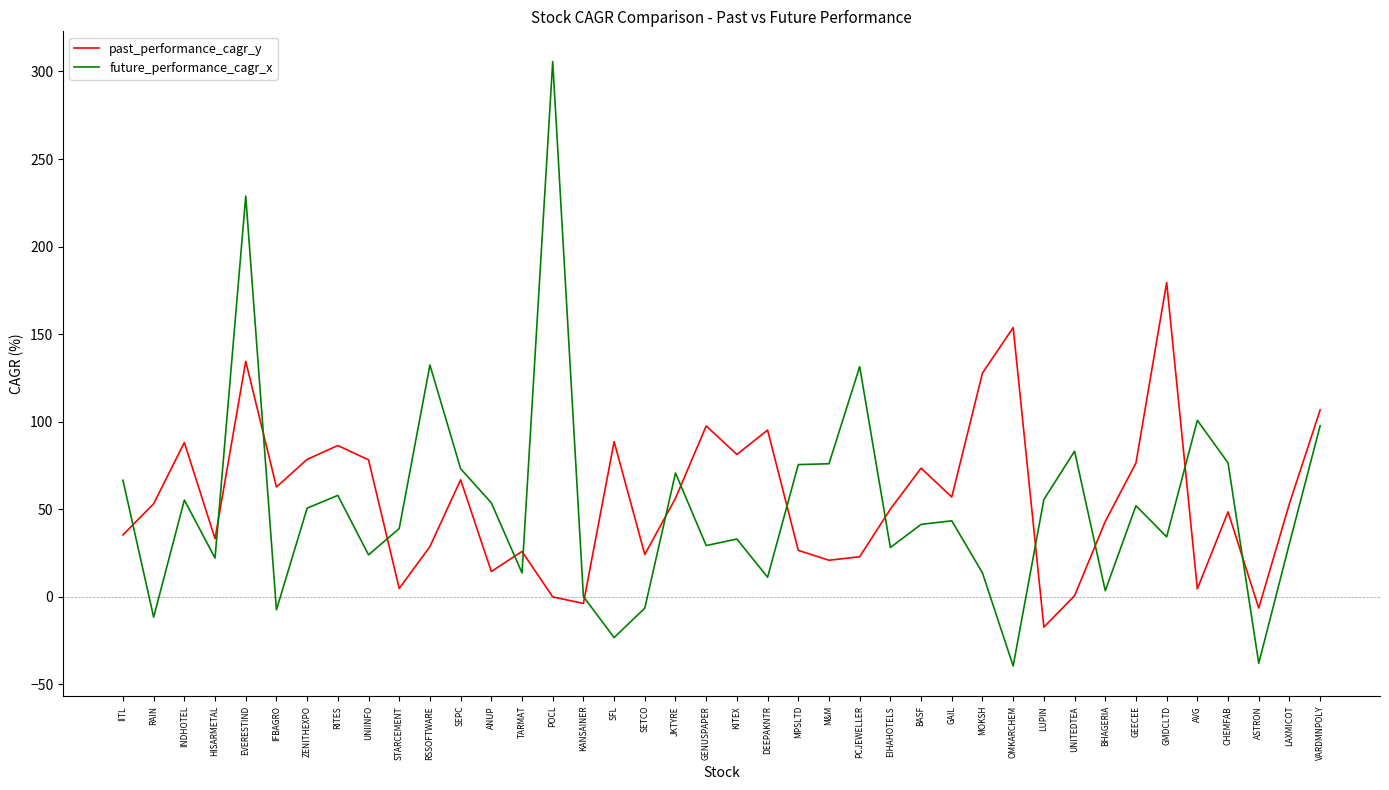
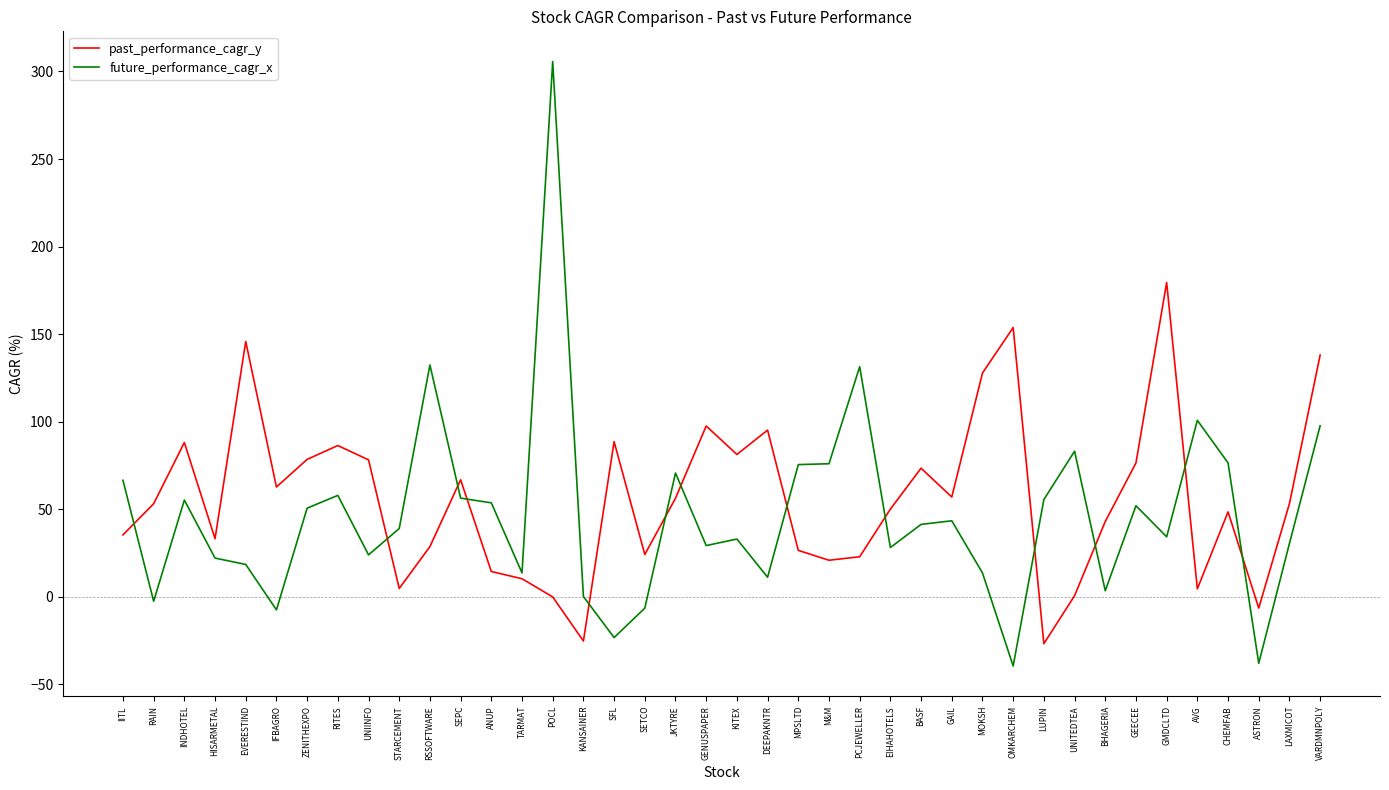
  {
    "past_performance_cagr_y": {
      "IITL": 35,
      "RAIN": 53,
      "INDHOTEL": 88,
      "HISARMETAL": 33,
-     "EVERESTIND": 134,
+     "EVERESTIND": 146,
      "IFBAGRO": 63,
      "ZENITHEXPO": 79,
      "RITES": 86,
      "UNIINFO": 78,
      "STARCEMENT": 5,
      "RSSOFTWARE": 29,
      "SEPC": 67,
      "ANUP": 15,
-     "TARMAT": 26,
+     "TARMAT": 10,
      "POCL": 0,
-     "KANSAINER": -4,
+     "KANSAINER": -25,
      "SFL": 89,
      "SETCO": 24,
      "JKTYRE": 56,
      "GENUSPAPER": 98,
      "KITEX": 81,
      "DEEPAKNTR": 95,
      "MPSLTD": 27,
      "M&M": 21,
      "PCJEWELLER": 23,
      "EIHAHOTELS": 50,
      "BASF": 73,
      "GAIL": 57,
      "MOKSH": 128,
      "OMKARCHEM": 154,
-     "LUPIN": -17,
+     "LUPIN": -27,
      "UNITEDTEA": 1,
      "BHAGERIA": 43,
      "GEECEE": 76,
      "GMDCLTD": 180,
      "AVG": 5,
      "CHEMFAB": 49,
      "ASTRON": -6,
      "LAXMICOT": 53,
-     "VARDMNPOLY": 107
+     "VARDMNPOLY": 138
    },
    "future_performance_cagr_x": {
      "IITL": 67,
-     "RAIN": -12,
+     "RAIN": -2,
      "INDHOTEL": 55,
      "HISARMETAL": 22,
-     "EVERESTIND": 229,
+     "EVERESTIND": 19,
      "IFBAGRO": -7,
      "ZENITHEXPO": 51,
      "RITES": 58,
      "UNIINFO": 24,
      "STARCEMENT": 39,
      "RSSOFTWARE": 132,
-     "SEPC": 73,
+     "SEPC": 56,
      "ANUP": 54,
      "TARMAT": 14,
      "POCL": 306,
      "KANSAINER": 0,
      "SFL": -23,
      "SETCO": -6,
      "JKTYRE": 71,
      "GENUSPAPER": 29,
      "KITEX": 33,
      "DEEPAKNTR": 11,
      "MPSLTD": 76,
      "M&M": 76,
      "PCJEWELLER": 131,
      "EIHAHOTELS": 28,
      "BASF": 41,
      "GAIL": 43,
      "MOKSH": 14,
      "OMKARCHEM": -39,
      "LUPIN": 56,
      "UNITEDTEA": 83,
      "BHAGERIA": 4,
      "GEECEE": 52,
      "GMDCLTD": 34,
      "AVG": 101,
      "CHEMFAB": 77,
      "ASTRON": -38,
      "LAXMICOT": 31,
      "VARDMNPOLY": 98
    }
  }
